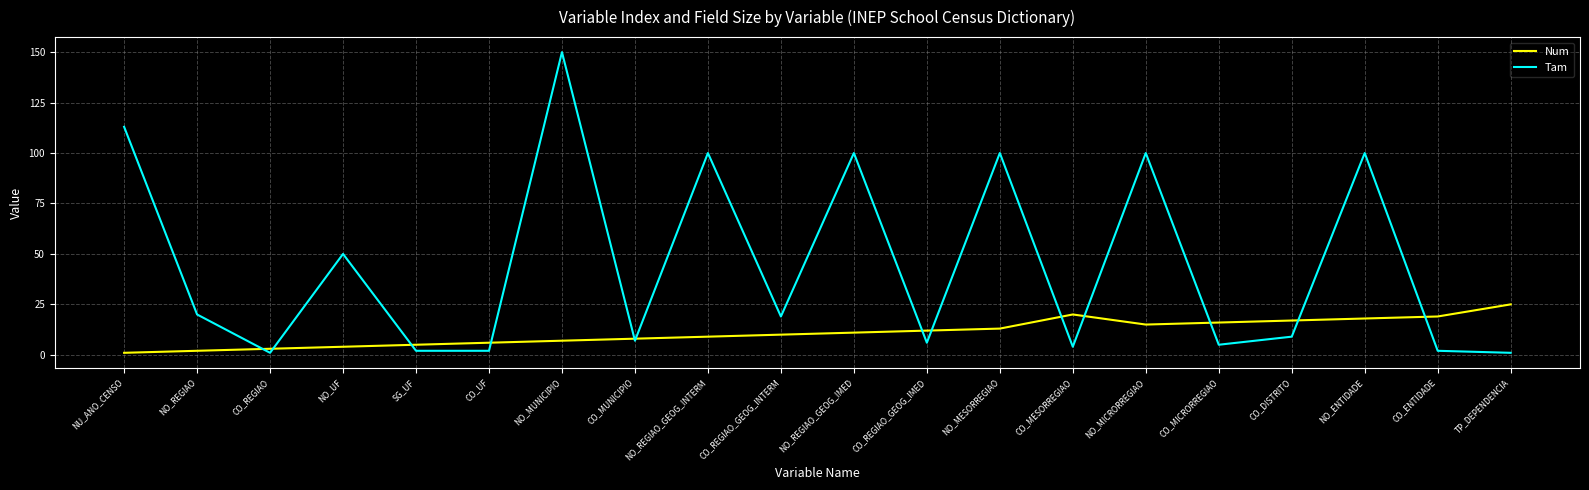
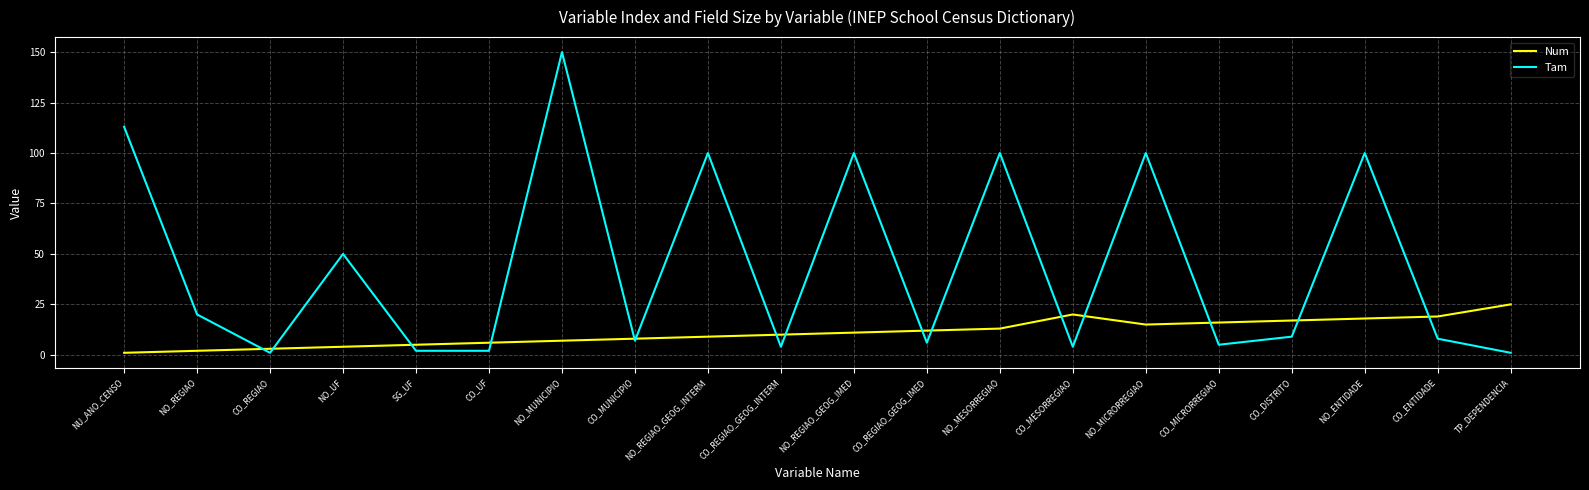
  {
    "Num": {
      "NU_ANO_CENSO": 1,
      "NO_REGIAO": 2,
      "CO_REGIAO": 3,
      "NO_UF": 4,
      "SG_UF": 5,
      "CO_UF": 6,
      "NO_MUNICIPIO": 7,
      "NO_REGIAO_GEOG_INTERM": 9,
      "CO_REGIAO_GEOG_INTERM": 10,
      "NO_REGIAO_GEOG_IMED": 11,
      "CO_REGIAO_GEOG_IMED": 12,
      "NO_MESORREGIAO": 13,
      "CO_MESORREGIAO": 20,
      "NO_MICRORREGIAO": 15,
      "CO_MICRORREGIAO": 16,
      "CO_DISTRITO": 17,
      "NO_ENTIDADE": 18,
      "CO_ENTIDADE": 19,
      "TP_DEPENDENCIA": 25
    },
    "Tam": {
      "NU_ANO_CENSO": 113,
      "NO_REGIAO": 20,
      "CO_REGIAO": 1,
      "NO_UF": 50,
      "SG_UF": 2,
      "CO_UF": 2,
      "NO_MUNICIPIO": 150,
      "NO_REGIAO_GEOG_INTERM": 100,
-     "CO_REGIAO_GEOG_INTERM": 19,
+     "CO_REGIAO_GEOG_INTERM": 4,
      "NO_REGIAO_GEOG_IMED": 100,
      "CO_REGIAO_GEOG_IMED": 6,
      "NO_MESORREGIAO": 100,
      "CO_MESORREGIAO": 4,
      "NO_MICRORREGIAO": 100,
      "CO_MICRORREGIAO": 5,
      "CO_DISTRITO": 9,
      "NO_ENTIDADE": 100,
-     "CO_ENTIDADE": 2,
+     "CO_ENTIDADE": 8,
      "TP_DEPENDENCIA": 1
    }
  }
